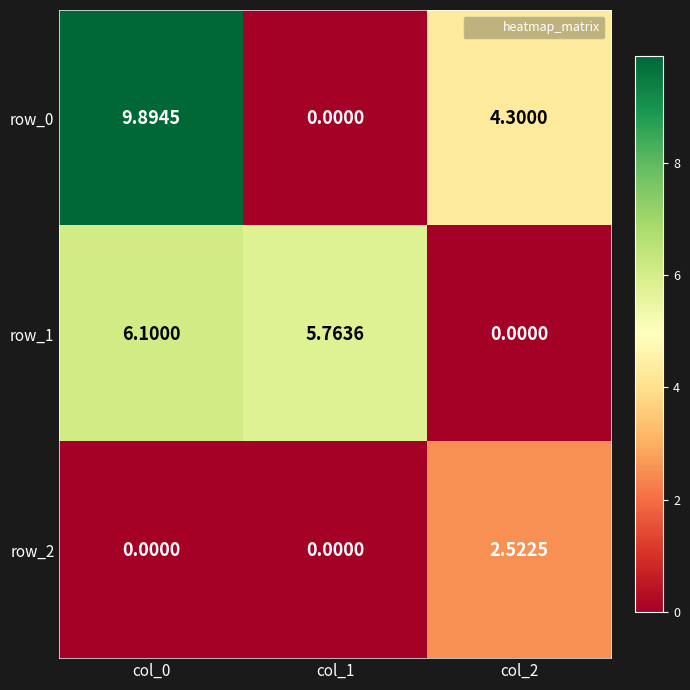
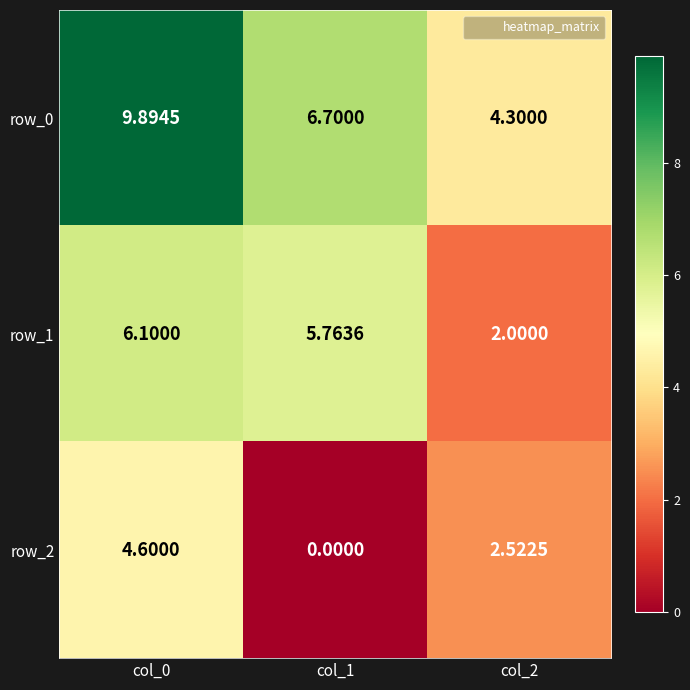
  {
    "row_0": {
      "col_0": 9.8945,
-     "col_1": 0.0000,
+     "col_1": 6.7000,
      "col_2": 4.3000
    },
    "row_1": {
      "col_0": 6.1000,
      "col_1": 5.7636,
-     "col_2": 0.0000
+     "col_2": 2.0000
    },
    "row_2": {
-     "col_0": 0.0000,
+     "col_0": 4.6000,
      "col_1": 0.0000,
      "col_2": 2.5225
    }
  }
